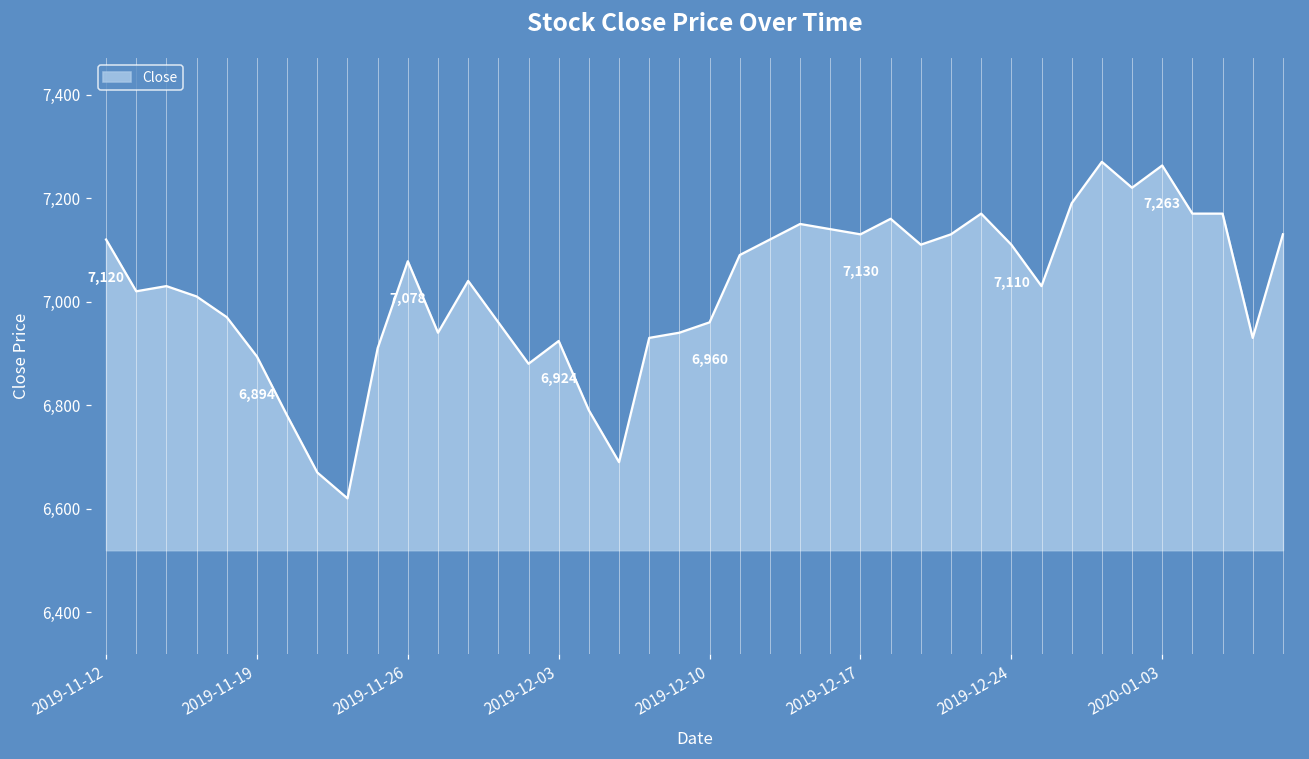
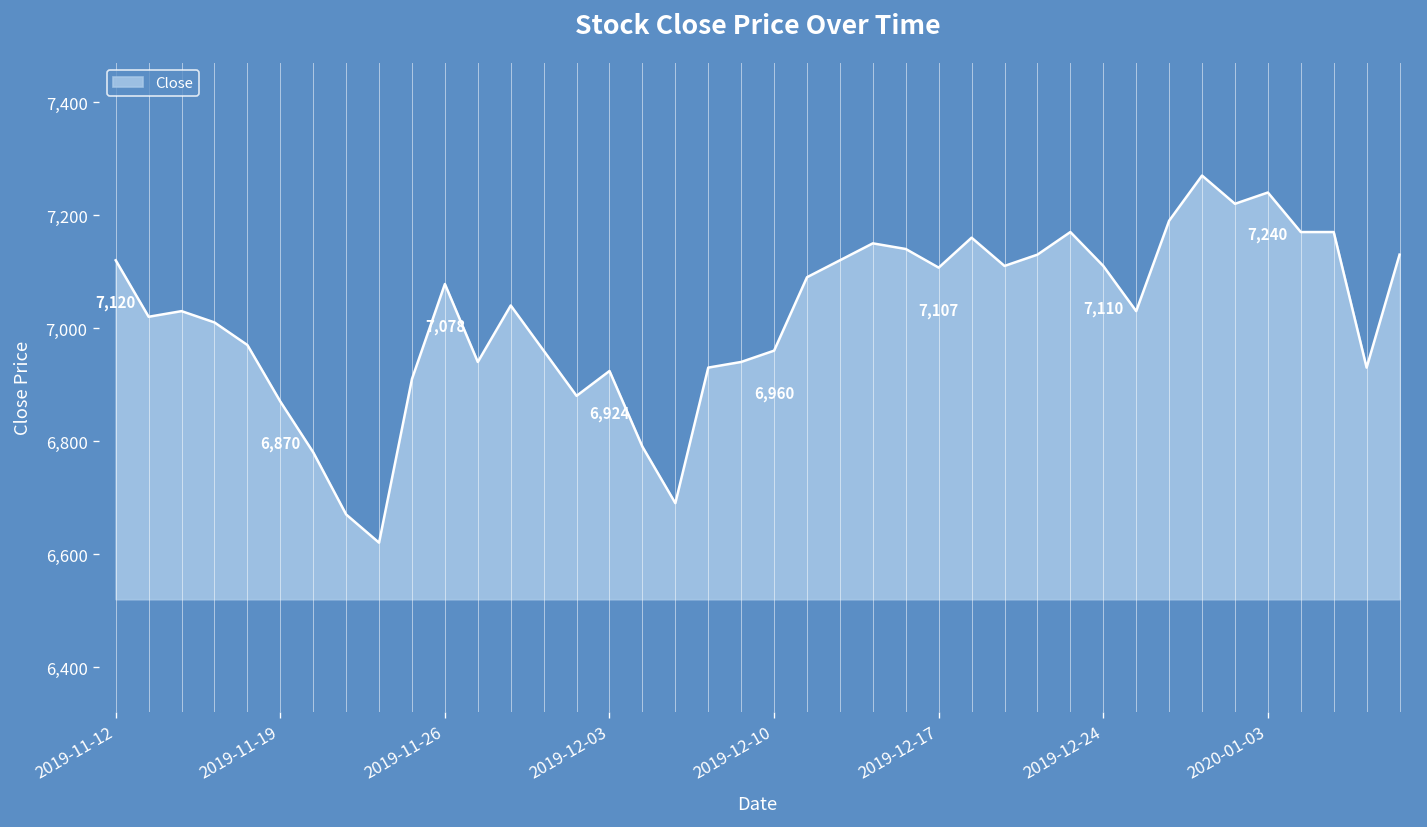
  {
-   "2019-11-19": "6,894",
-   "2019-12-17": "7,130",
-   "2020-01-03": "7,263"
+   "2019-11-19": "6,870",
+   "2019-12-17": "7,107",
+   "2020-01-03": "7,240"
  }
